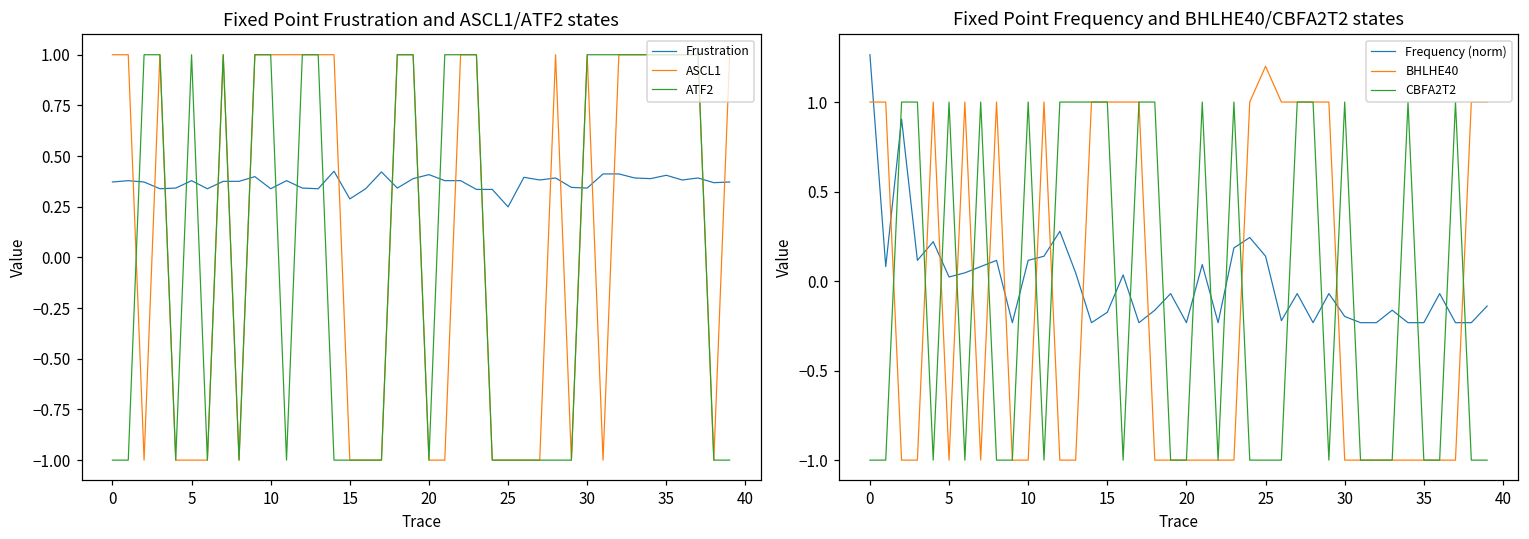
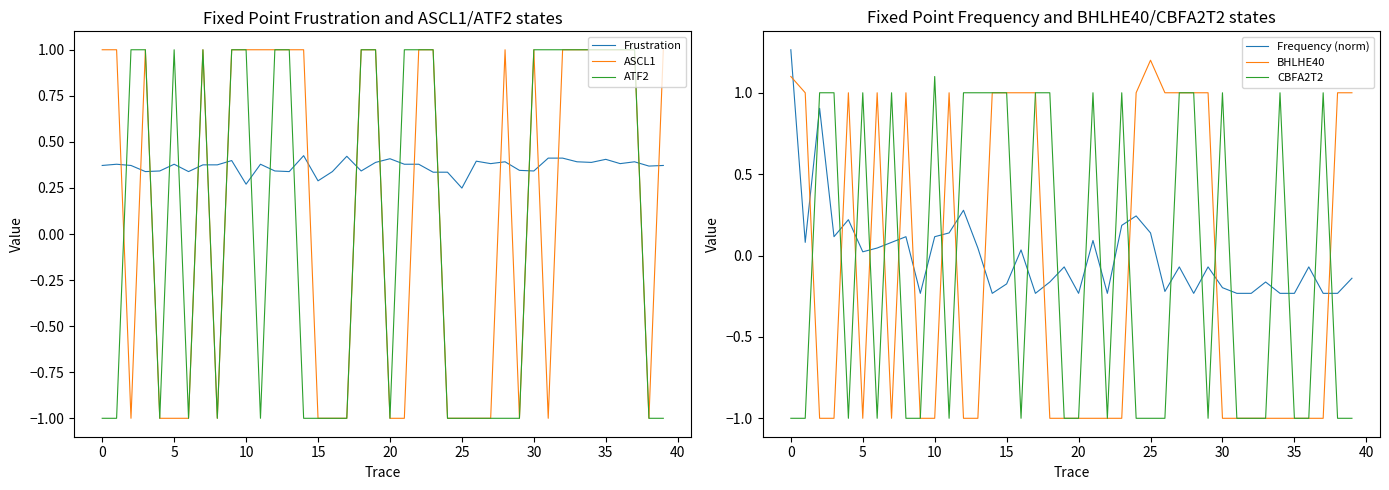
  {
    "Fixed Point Frustration and ASCL1/ATF2 states": {
      "Frustration": {
        "0": 0.37,
        "5": 0.38,
-       "10": 0.34,
+       "10": 0.27,
        "15": 0.29,
        "20": 0.41,
        "25": 0.25,
        "30": 0.34,
        "35": 0.41
      },
      "ASCL1": {
        "0": 1.00,
        "5": -1.00
      },
      "ATF2": {
        "0": -1.00,
        "5": 1.00
      }
    },
    "Fixed Point Frequency and BHLHE40/CBFA2T2 states": {
      "Frequency (norm)": {
        "0": 1.26,
        "5": 0.02,
        "10": 0.12,
        "15": -0.17,
        "20": -0.23,
        "25": 0.14,
        "30": -0.2,
        "35": -0.23
      },
      "BHLHE40": {
-       "0": 1.0,
+       "0": 1.1,
        "5": -1.0,
        "10": -1.0,
        "25": 1.2,
        "30": -1.0
      },
      "CBFA2T2": {
        "0": -1.0,
        "5": 1.0,
-       "10": 1.0,
+       "10": 1.1,
        "25": -1.0,
        "30": 1.0
      }
    }
  }
